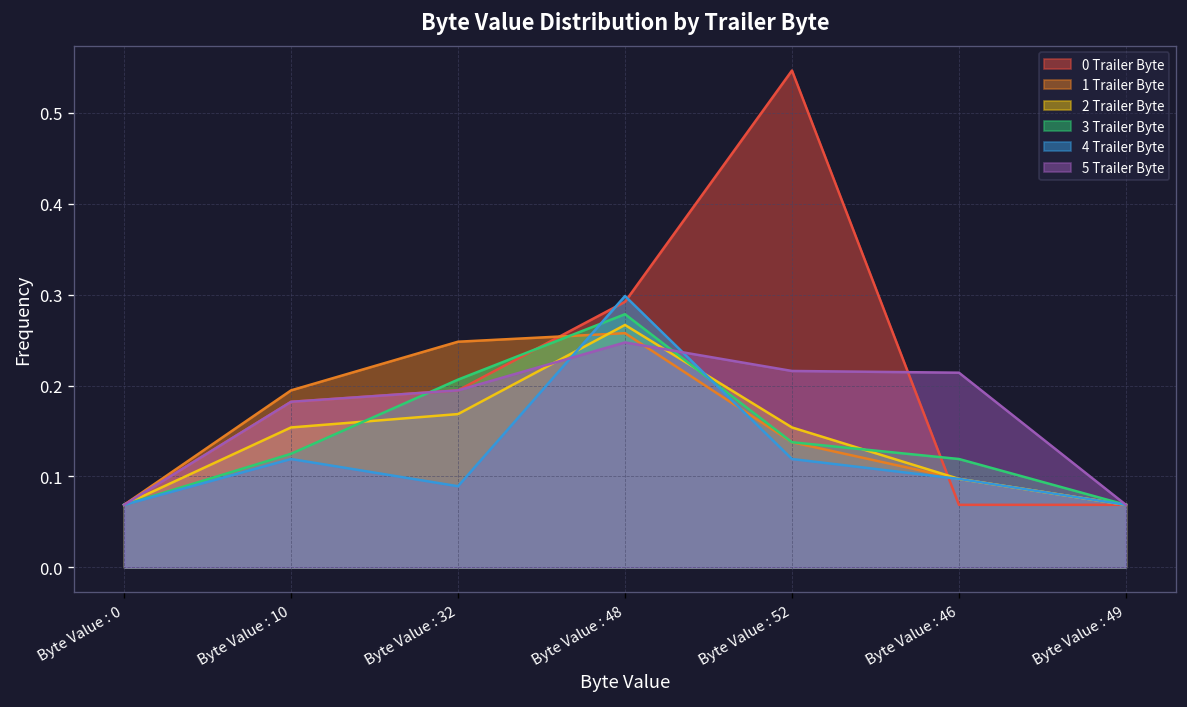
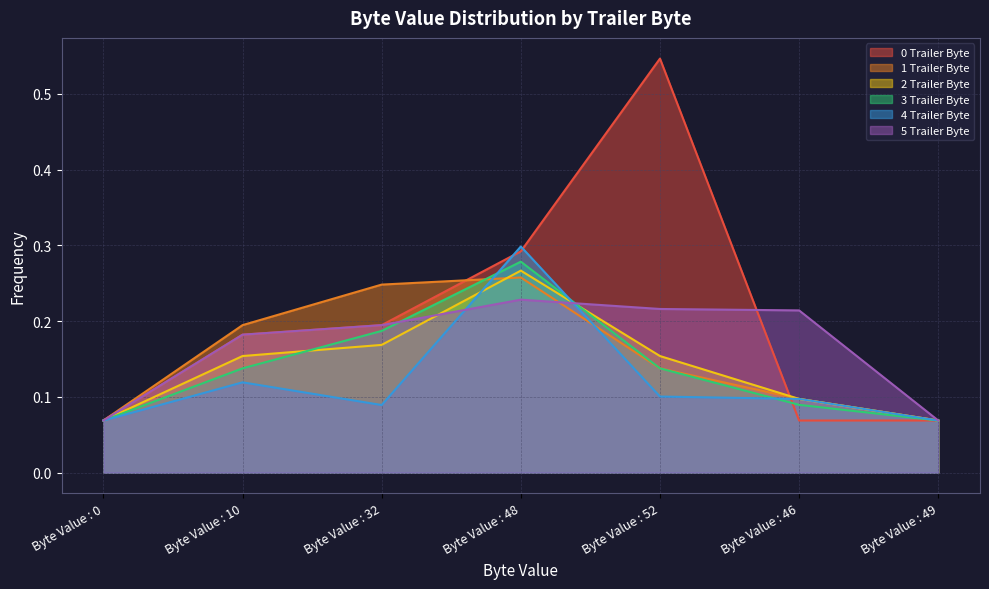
  {
    "3 Trailer Byte": {
-     "Byte Value : 10": 0.12,
-     "Byte Value : 32": 0.21,
+     "Byte Value : 10": 0.14,
+     "Byte Value : 32": 0.19,
      "Byte Value : 48": 0.28,
-     "Byte Value : 46": 0.12
+     "Byte Value : 46": 0.09
    },
    "4 Trailer Byte": {
      "Byte Value : 10": 0.12,
      "Byte Value : 32": 0.09,
      "Byte Value : 48": 0.30,
-     "Byte Value : 52": 0.12
+     "Byte Value : 52": 0.10
    },
    "5 Trailer Byte": {
-     "Byte Value : 48": 0.25,
+     "Byte Value : 48": 0.23,
      "Byte Value : 52": 0.22,
      "Byte Value : 46": 0.21
    }
  }
